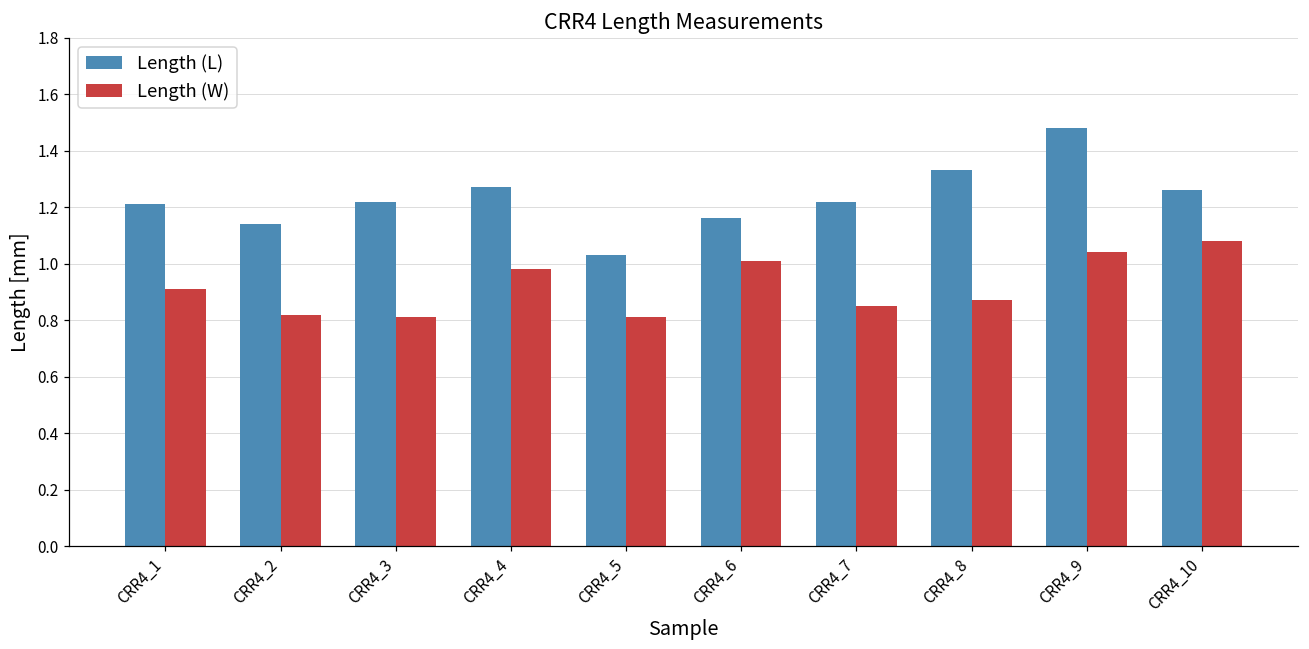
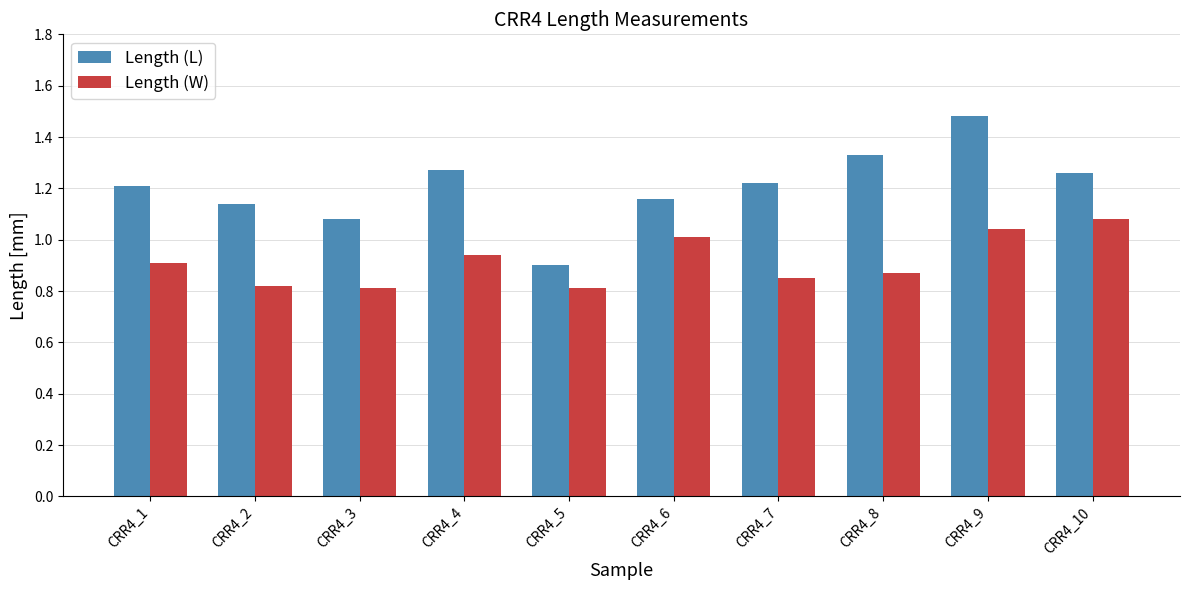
  {
    "Length (L)": {
      "CRR4_1": 1.21,
      "CRR4_2": 1.14,
-     "CRR4_3": 1.22,
+     "CRR4_3": 1.08,
      "CRR4_4": 1.27,
-     "CRR4_5": 1.03,
+     "CRR4_5": 0.90,
      "CRR4_6": 1.16,
      "CRR4_7": 1.22,
      "CRR4_8": 1.33,
      "CRR4_9": 1.48,
      "CRR4_10": 1.26
    },
    "Length (W)": {
      "CRR4_1": 0.91,
      "CRR4_2": 0.82,
      "CRR4_3": 0.81,
-     "CRR4_4": 0.98,
+     "CRR4_4": 0.94,
      "CRR4_5": 0.81,
      "CRR4_6": 1.01,
      "CRR4_7": 0.85,
      "CRR4_8": 0.87,
      "CRR4_9": 1.04,
      "CRR4_10": 1.08
    }
  }
